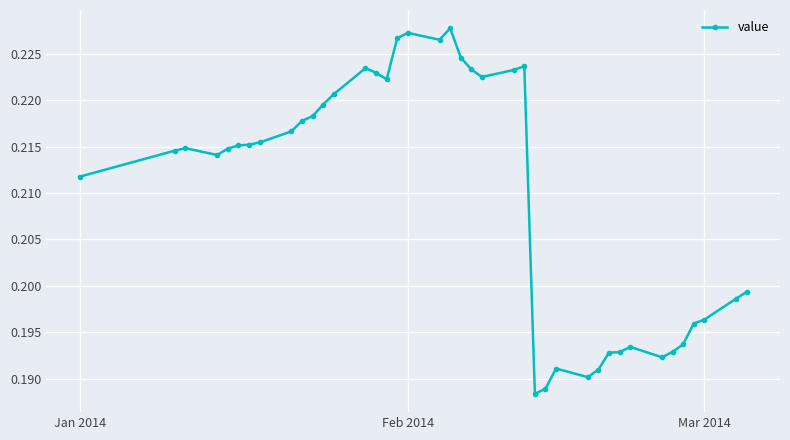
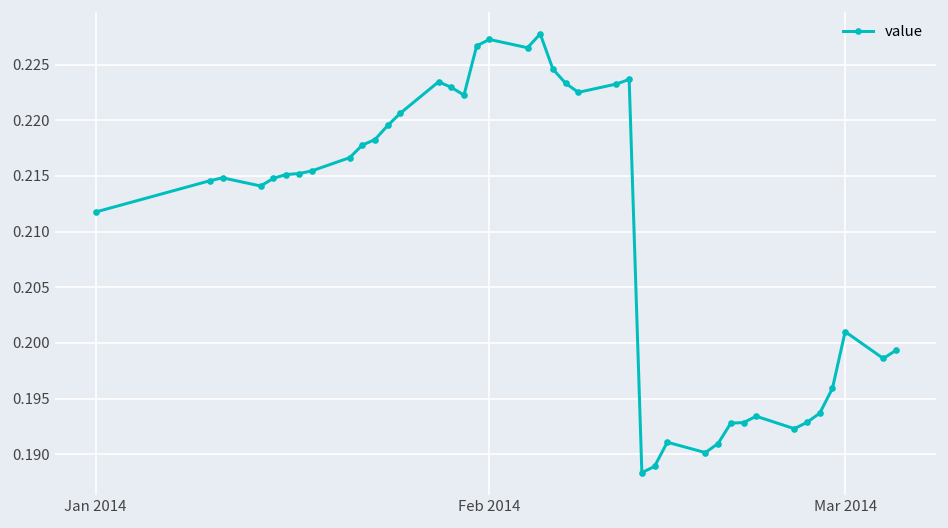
  {
    "Jan 2014": 0.212,
    "Feb 2014": 0.227,
-   "Mar 2014": 0.196
+   "Mar 2014": 0.201
  }
